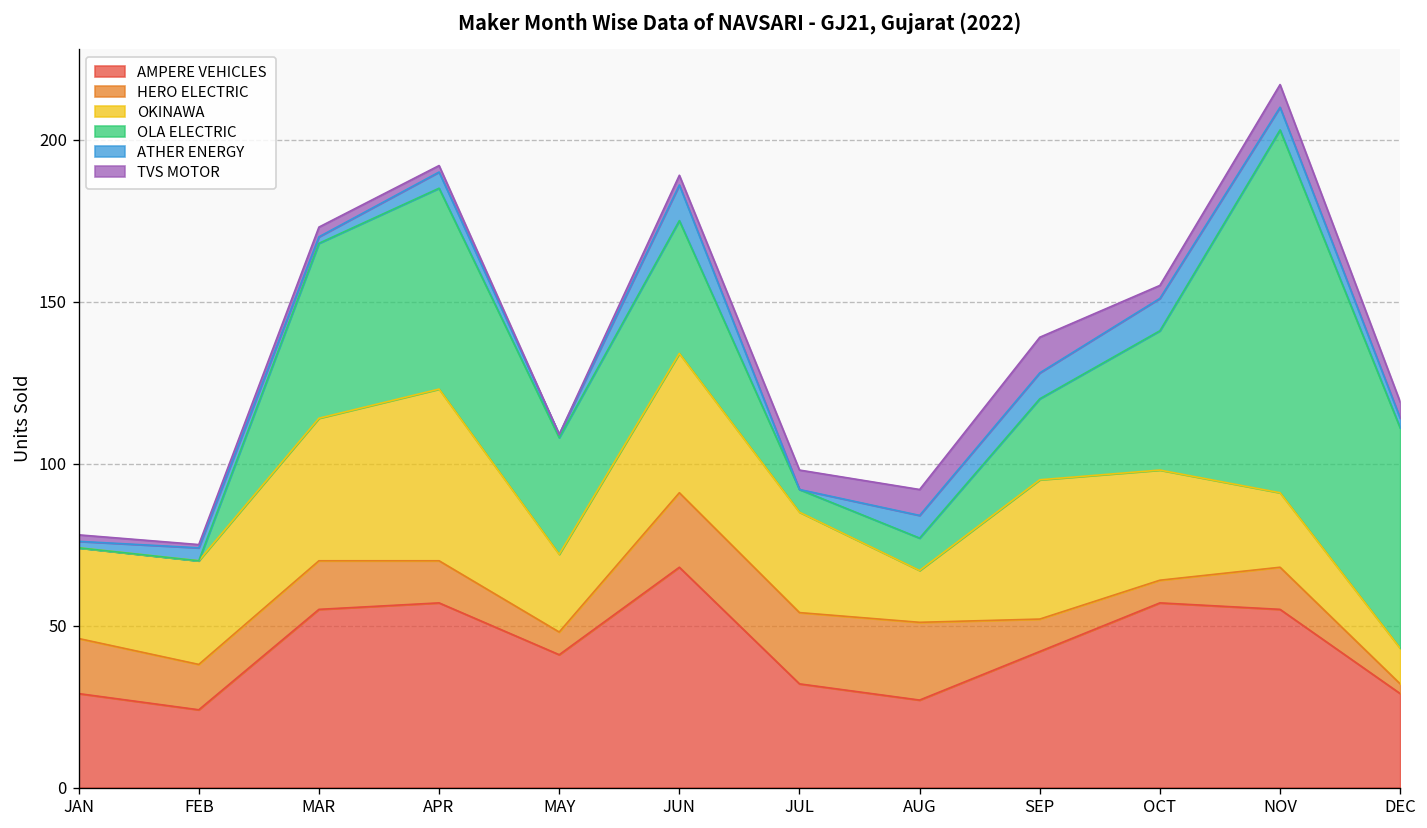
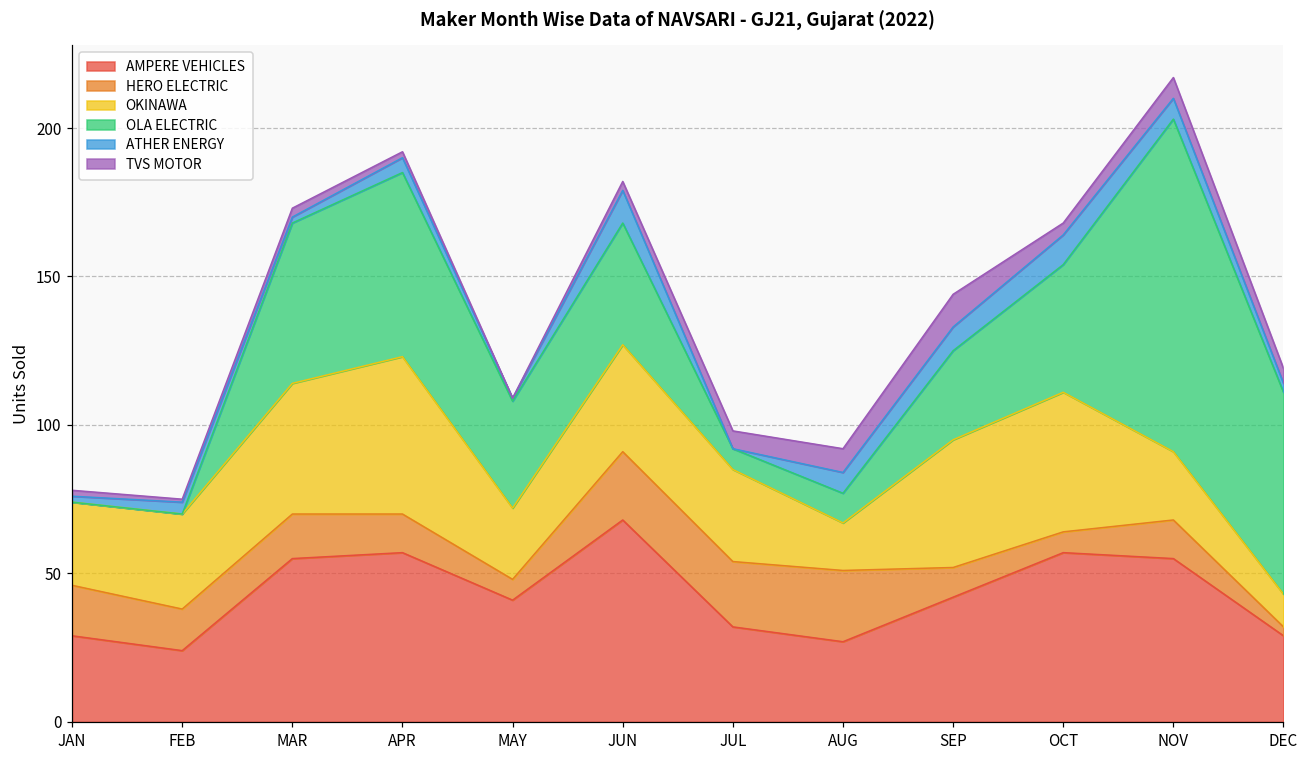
  {
    "OKINAWA": {
      "MAR": 44,
      "APR": 53,
      "MAY": 24,
-     "JUN": 43,
+     "JUN": 36,
      "JUL": 31,
      "AUG": 16,
      "SEP": 43,
-     "OCT": 34,
+     "OCT": 47,
      "NOV": 23,
      "DEC": 11
    },
    "OLA ELECTRIC": {
      "MAR": 54,
      "APR": 62,
      "MAY": 36,
      "JUN": 41,
      "AUG": 10,
-     "SEP": 25,
+     "SEP": 30,
      "OCT": 43,
      "NOV": 112,
      "DEC": 68
    },
    "ATHER ENERGY": {
      "JAN": 2,
      "FEB": 4,
      "MAR": 2,
      "APR": 5,
      "JUN": 11,
      "AUG": 7,
      "SEP": 8,
      "OCT": 10,
      "NOV": 7,
      "DEC": 3
    },
    "TVS MOTOR": {
      "JAN": 2,
      "FEB": 1,
      "MAR": 3,
      "APR": 2,
      "JUN": 3,
      "JUL": 6,
      "AUG": 8,
      "SEP": 11,
      "OCT": 4,
      "NOV": 7,
      "DEC": 5
    }
  }
